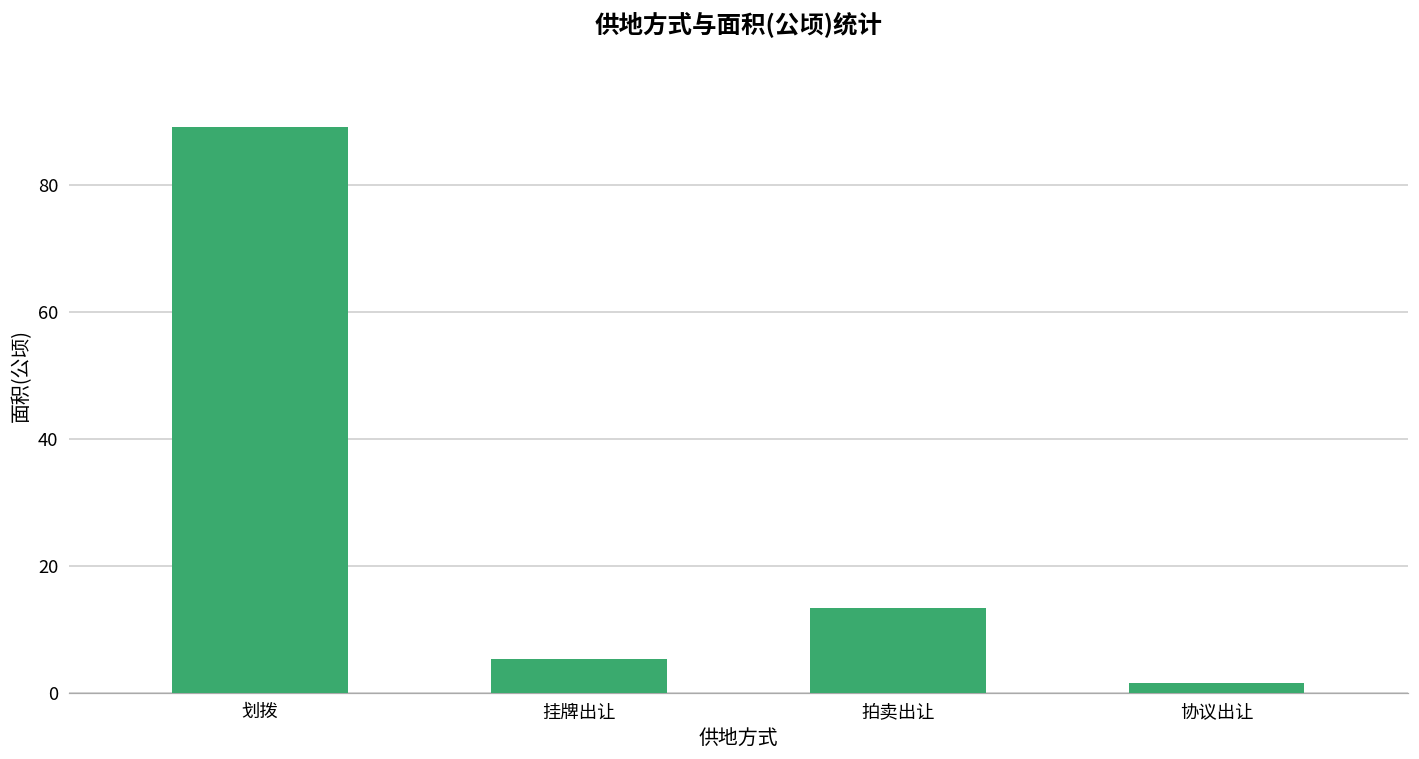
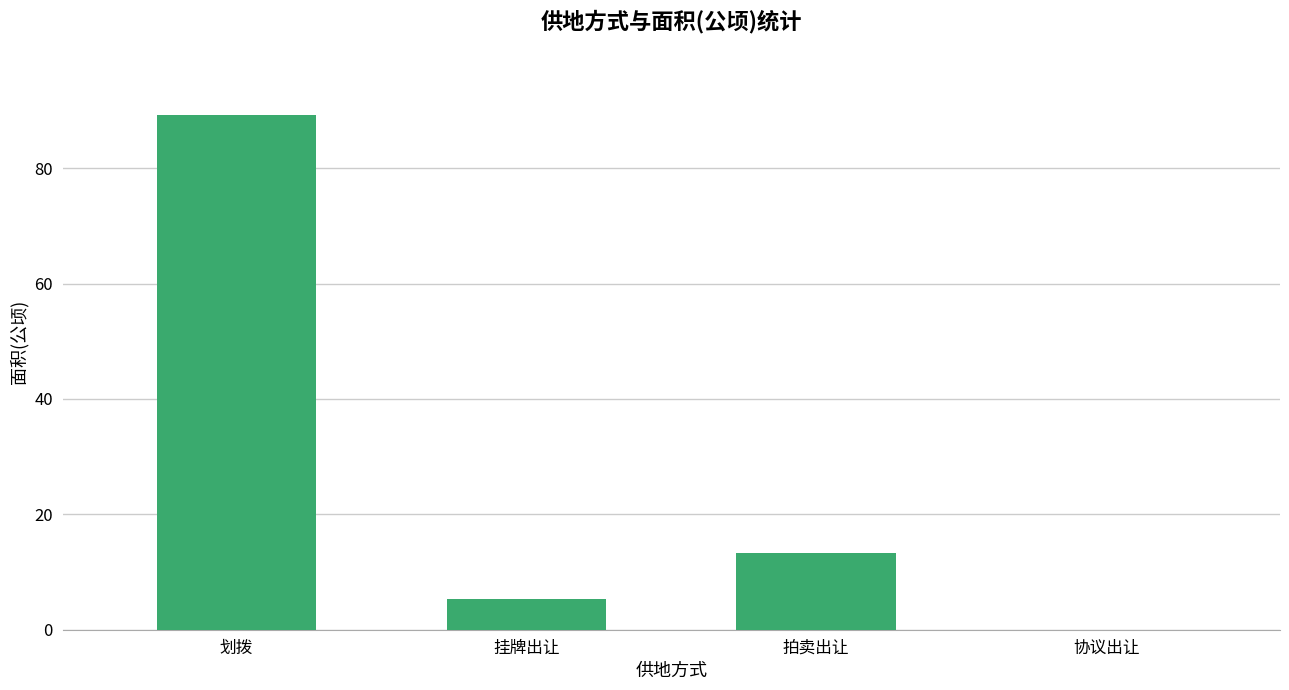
  {
    "划拨": 89,
    "挂牌出让": 5,
    "拍卖出让": 13,
-   "协议出让": 2
+   "协议出让": 0
  }
